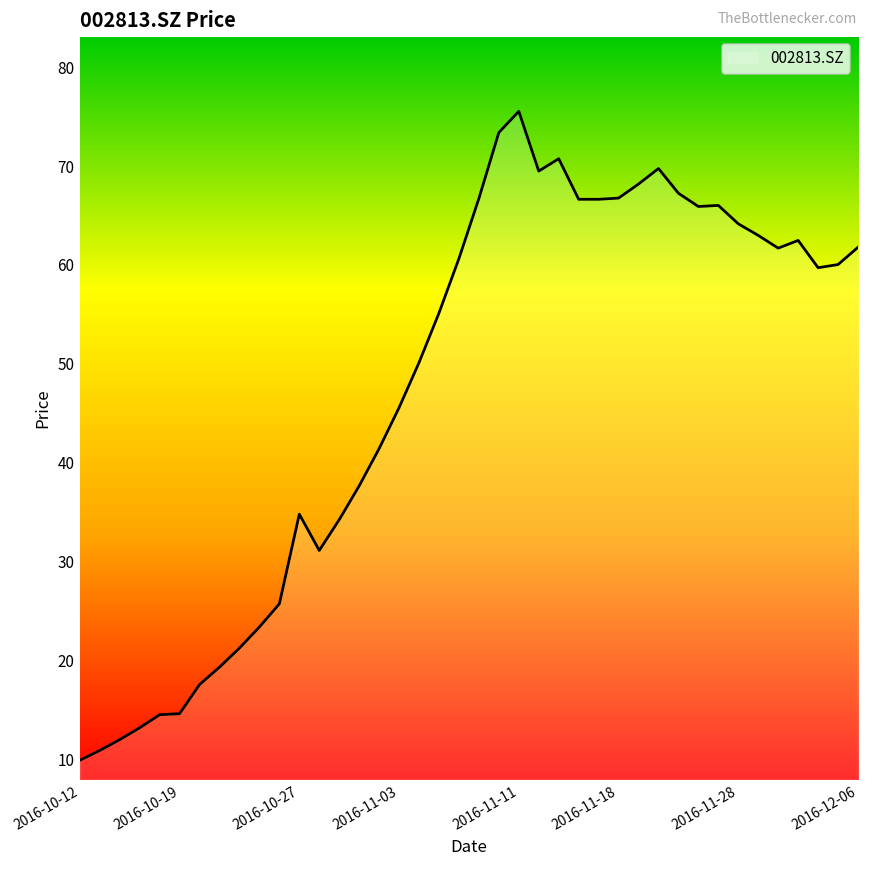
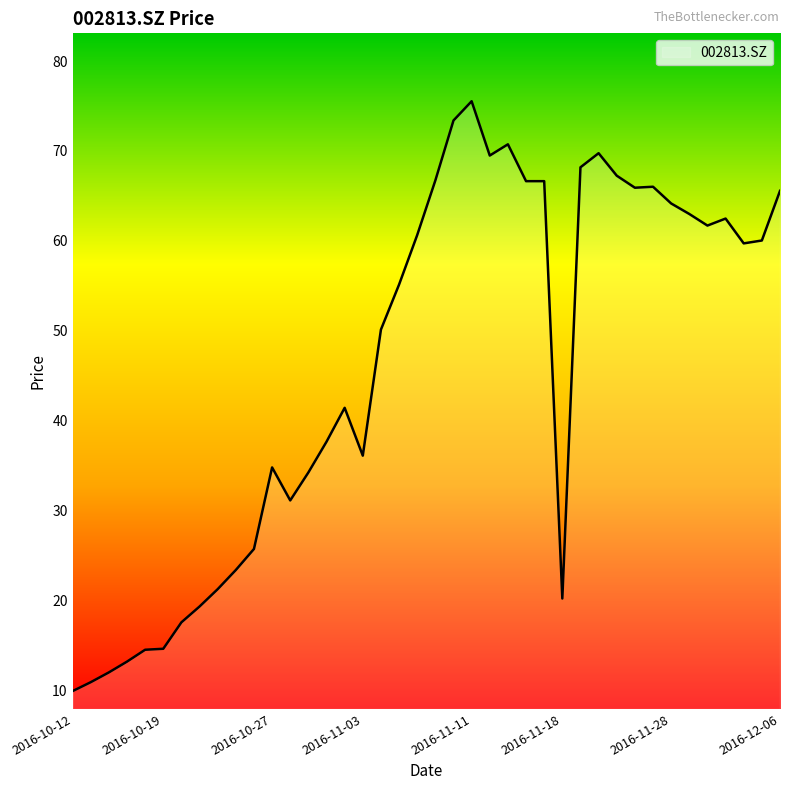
  {
    "2016-10-12": 10,
    "2016-10-19": 15,
    "2016-10-27": 35,
-   "2016-11-03": 46,
+   "2016-11-03": 36,
    "2016-11-11": 76,
-   "2016-11-18": 67,
+   "2016-11-18": 20,
    "2016-11-28": 64,
-   "2016-12-06": 62
+   "2016-12-06": 66
  }
